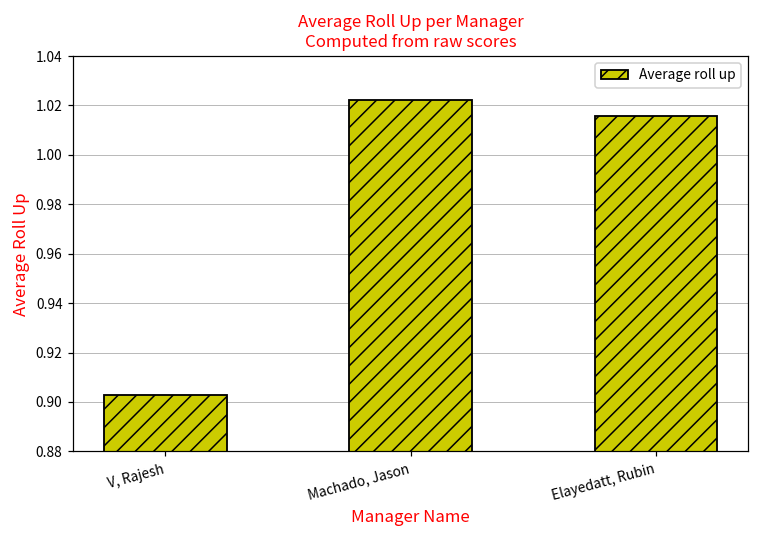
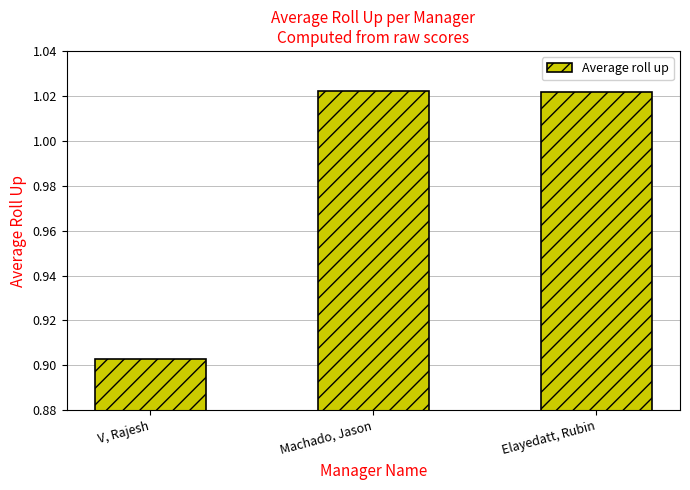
  {
    "V, Rajesh": 0.903,
    "Machado, Jason": 1.022,
-   "Elayedatt, Rubin": 1.016
+   "Elayedatt, Rubin": 1.022
  }
